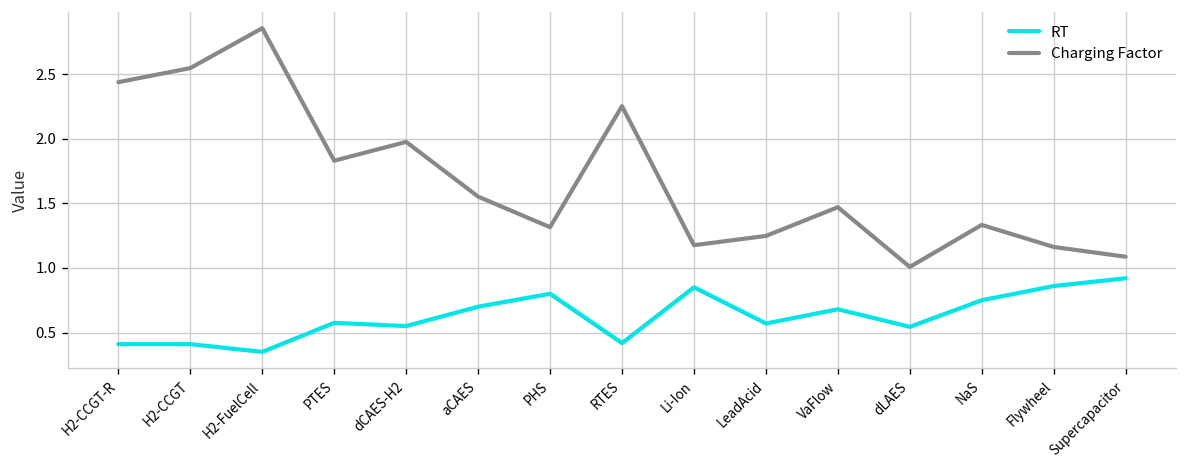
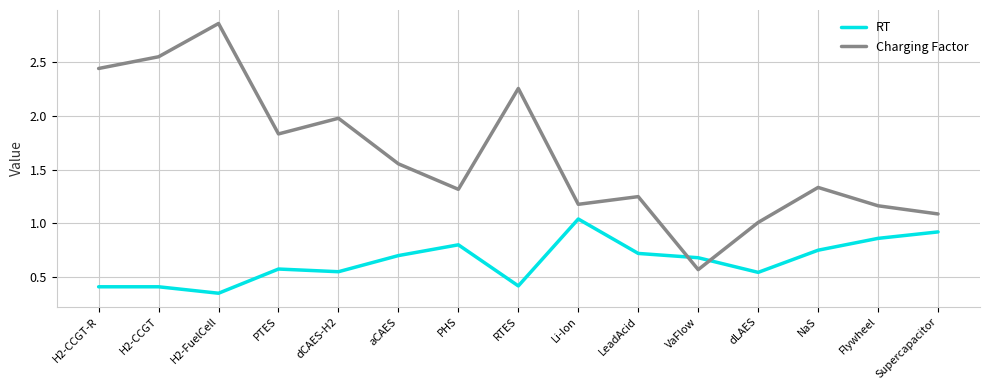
  {
    "RT": {
      "H2-CCGT-R": 0.41,
      "H2-CCGT": 0.41,
      "H2-FuelCell": 0.35,
      "PTES": 0.58,
      "dCAES-H2": 0.55,
      "aCAES": 0.70,
      "PHS": 0.80,
      "RTES": 0.42,
-     "Li-Ion": 0.85,
-     "LeadAcid": 0.57,
+     "Li-Ion": 1.04,
+     "LeadAcid": 0.72,
      "VaFlow": 0.68,
      "dLAES": 0.54,
      "NaS": 0.75,
      "Flywheel": 0.86,
      "Supercapacitor": 0.92
    },
    "Charging Factor": {
      "H2-CCGT-R": 2.44,
      "H2-CCGT": 2.55,
      "H2-FuelCell": 2.86,
      "PTES": 1.83,
      "dCAES-H2": 1.98,
      "aCAES": 1.55,
      "PHS": 1.32,
      "RTES": 2.25,
      "Li-Ion": 1.18,
      "LeadAcid": 1.25,
-     "VaFlow": 1.47,
+     "VaFlow": 0.57,
      "dLAES": 1.01,
      "NaS": 1.33,
      "Flywheel": 1.16,
      "Supercapacitor": 1.09
    }
  }
